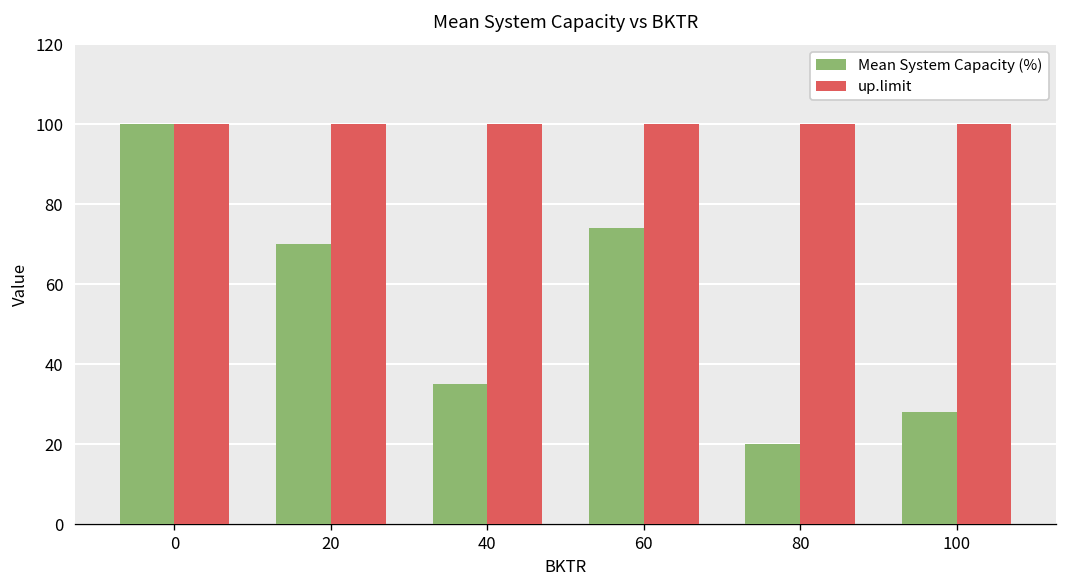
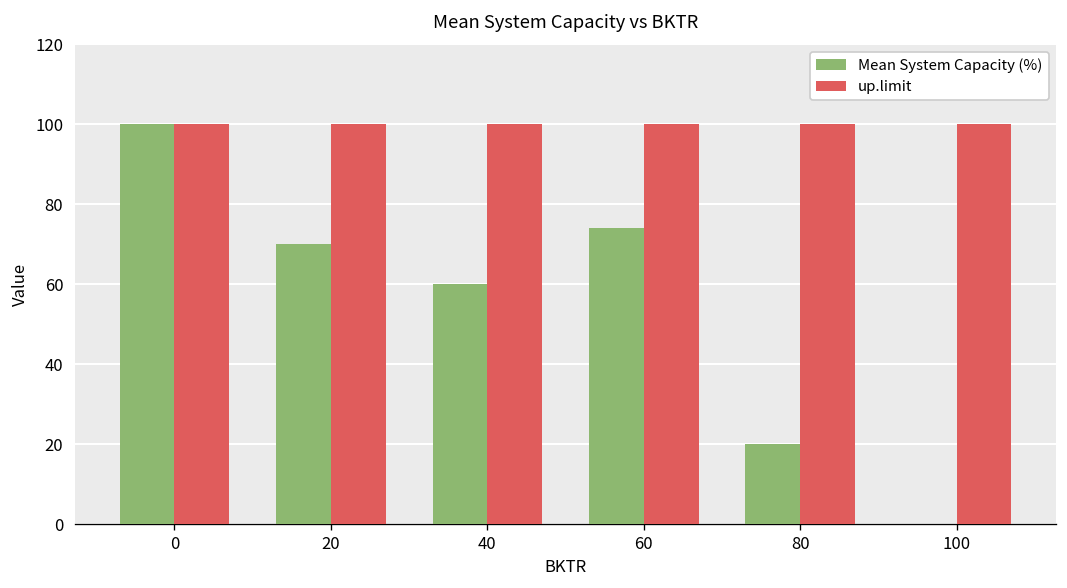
  {
    "Mean System Capacity (%)": {
      "0": 100,
      "20": 70,
-     "40": 35,
+     "40": 60,
      "60": 74,
      "80": 20,
-     "100": 28
+     "100": 0
    },
    "up.limit": {
      "0": 100,
      "20": 100,
      "40": 100,
      "60": 100,
      "80": 100,
      "100": 100
    }
  }
